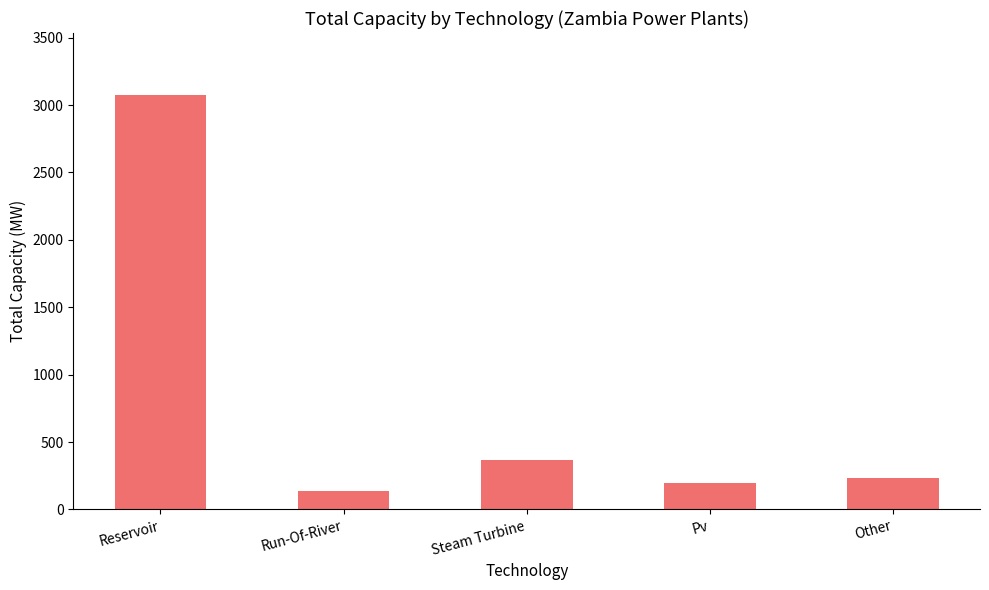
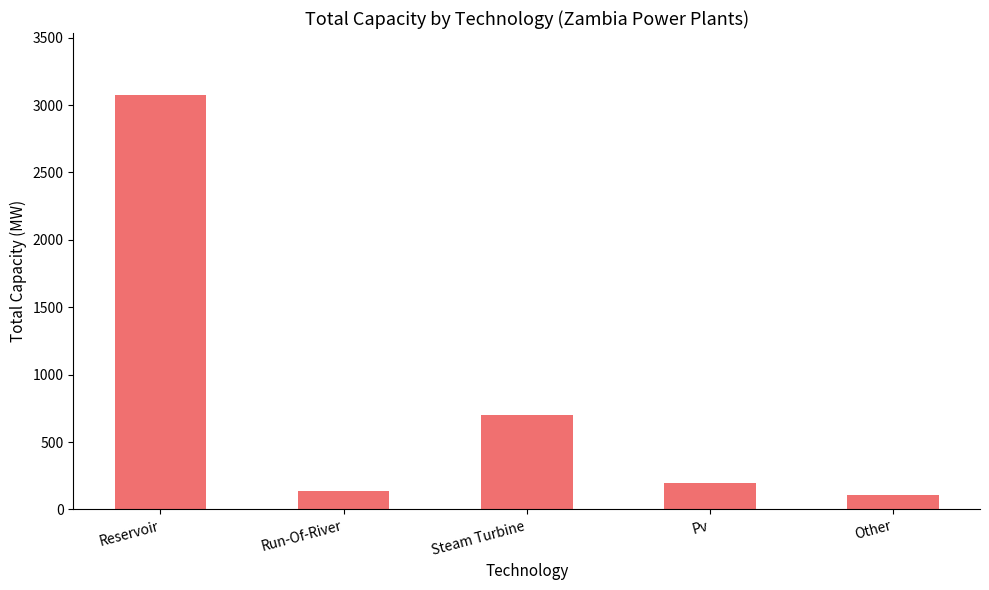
  {
    "Reservoir": 3070,
    "Run-Of-River": 140,
-   "Steam Turbine": 370,
+   "Steam Turbine": 700,
    "Pv": 200,
-   "Other": 230
+   "Other": 110
  }
